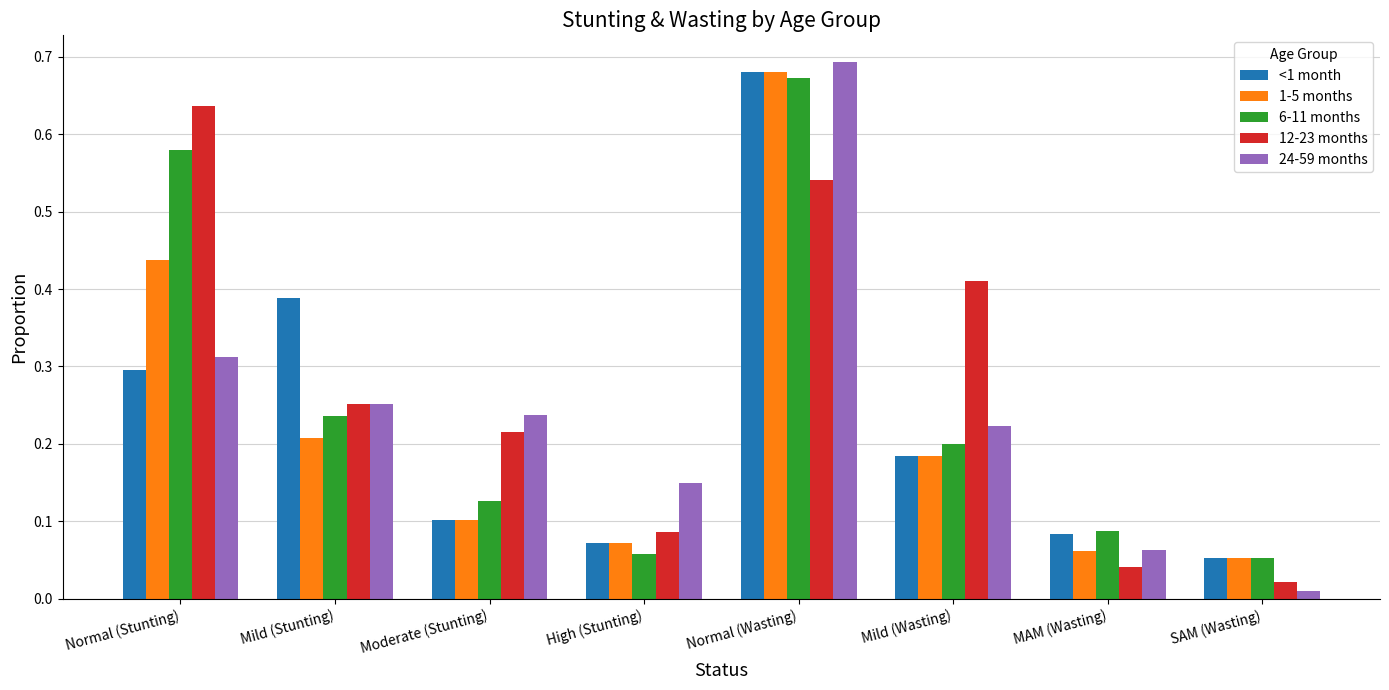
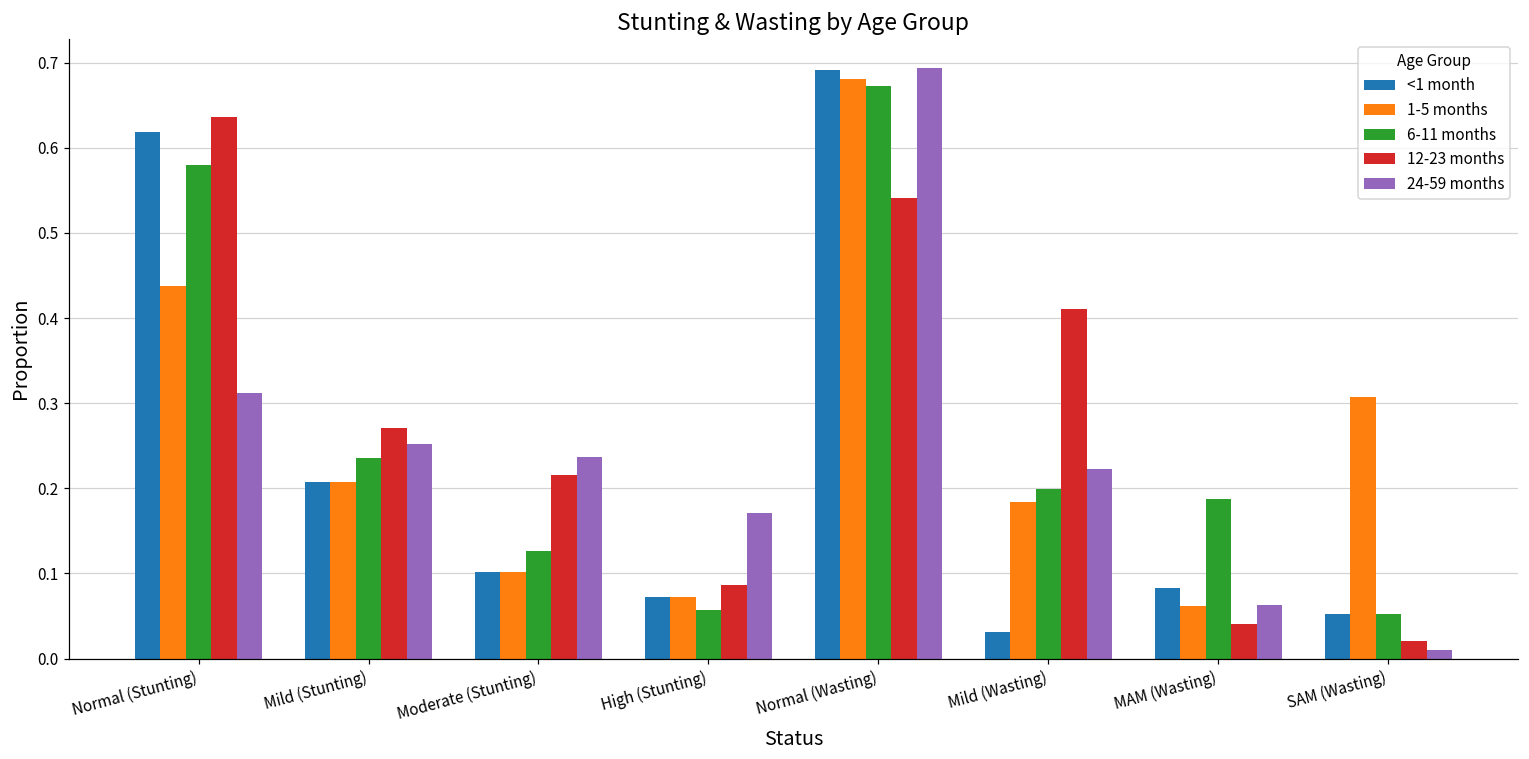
  {
    "<1 month": {
-     "Normal (Stunting)": 0.30,
-     "Mild (Stunting)": 0.39,
+     "Normal (Stunting)": 0.62,
+     "Mild (Stunting)": 0.21,
      "Moderate (Stunting)": 0.10,
      "High (Stunting)": 0.07,
-     "Normal (Wasting)": 0.68,
-     "Mild (Wasting)": 0.18,
+     "Normal (Wasting)": 0.69,
+     "Mild (Wasting)": 0.03,
      "MAM (Wasting)": 0.08,
      "SAM (Wasting)": 0.05
    },
    "1-5 months": {
      "Normal (Stunting)": 0.44,
      "Mild (Stunting)": 0.21,
      "Moderate (Stunting)": 0.10,
      "High (Stunting)": 0.07,
      "Normal (Wasting)": 0.68,
      "Mild (Wasting)": 0.18,
      "MAM (Wasting)": 0.06,
-     "SAM (Wasting)": 0.05
+     "SAM (Wasting)": 0.31
    },
    "6-11 months": {
      "Normal (Stunting)": 0.58,
      "Mild (Stunting)": 0.24,
      "Moderate (Stunting)": 0.13,
      "High (Stunting)": 0.06,
      "Normal (Wasting)": 0.67,
      "Mild (Wasting)": 0.20,
-     "MAM (Wasting)": 0.09,
+     "MAM (Wasting)": 0.19,
      "SAM (Wasting)": 0.05
    },
    "12-23 months": {
      "Normal (Stunting)": 0.64,
-     "Mild (Stunting)": 0.25,
+     "Mild (Stunting)": 0.27,
      "Moderate (Stunting)": 0.22,
      "High (Stunting)": 0.09,
      "Normal (Wasting)": 0.54,
      "Mild (Wasting)": 0.41,
      "MAM (Wasting)": 0.04,
      "SAM (Wasting)": 0.02
    },
    "24-59 months": {
      "Normal (Stunting)": 0.31,
      "Mild (Stunting)": 0.25,
      "Moderate (Stunting)": 0.24,
-     "High (Stunting)": 0.15,
+     "High (Stunting)": 0.17,
      "Normal (Wasting)": 0.69,
      "Mild (Wasting)": 0.22,
      "MAM (Wasting)": 0.06,
      "SAM (Wasting)": 0.01
    }
  }
